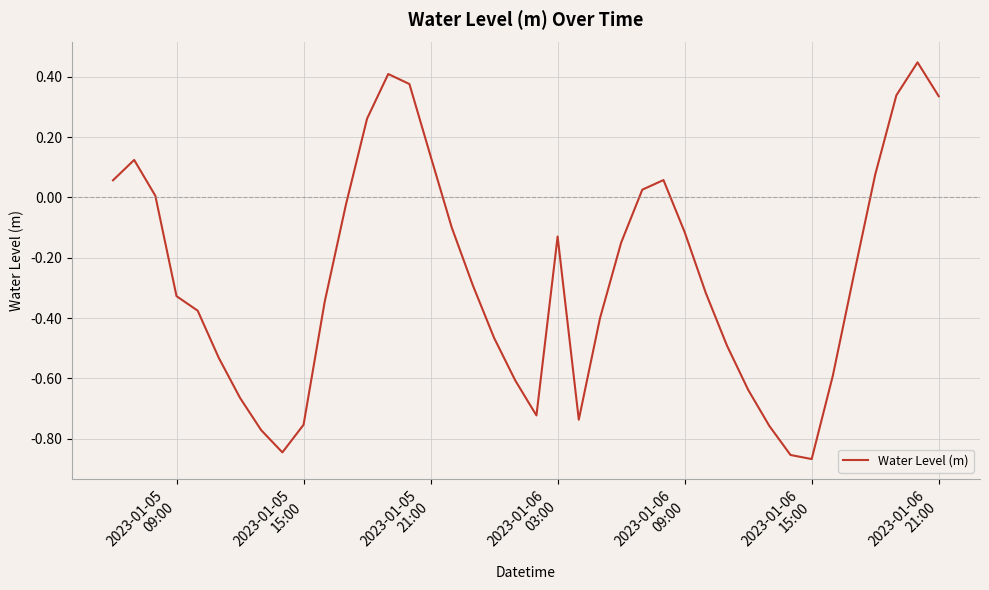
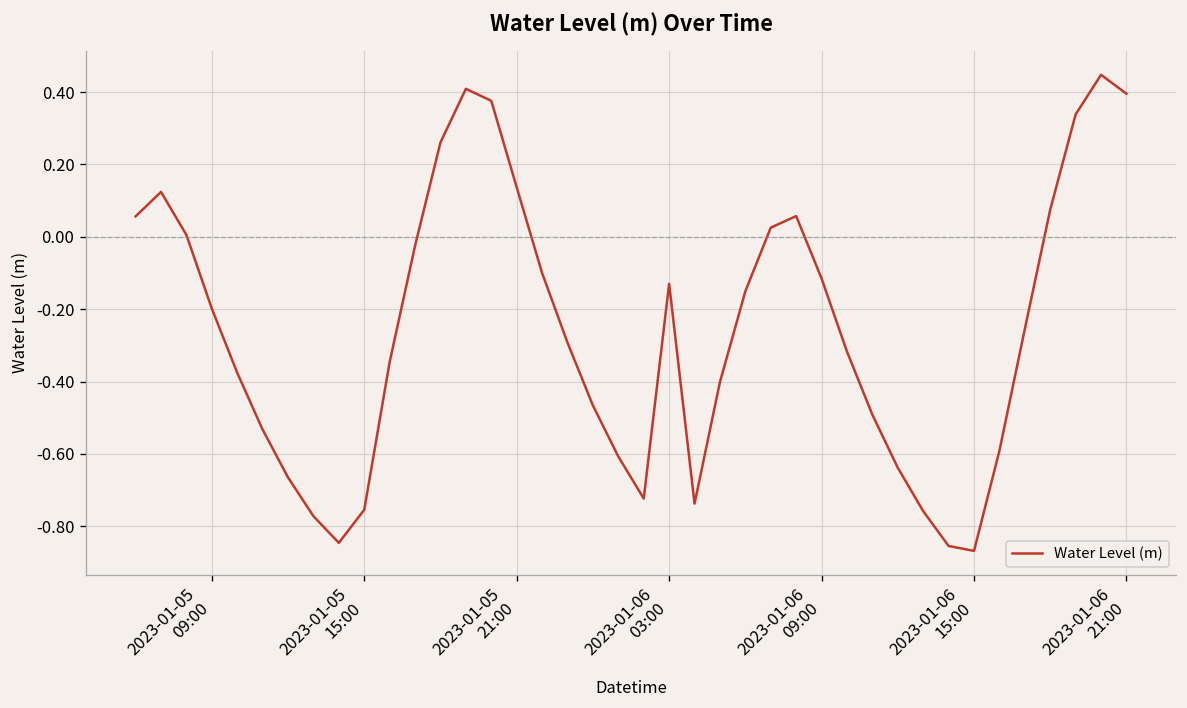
  {
-   "2023-01-05 09:00": -0.33,
+   "2023-01-05 09:00": -0.20,
    "2023-01-05 15:00": -0.75,
    "2023-01-05 21:00": 0.14,
    "2023-01-06 03:00": -0.13,
    "2023-01-06 09:00": -0.12,
    "2023-01-06 15:00": -0.87,
-   "2023-01-06 21:00": 0.34
+   "2023-01-06 21:00": 0.40
  }
